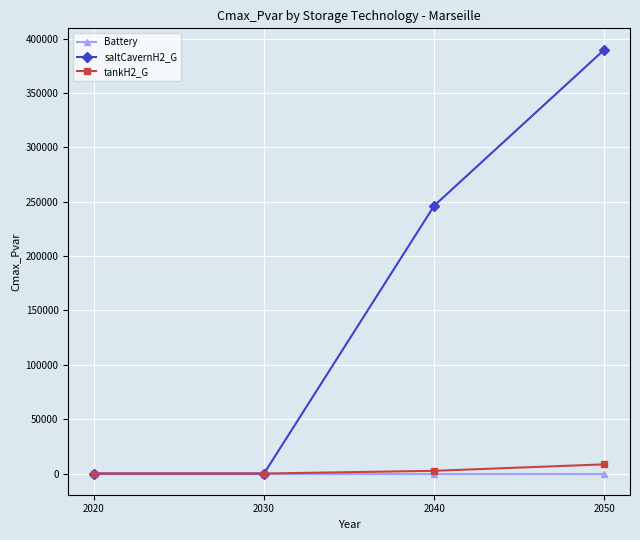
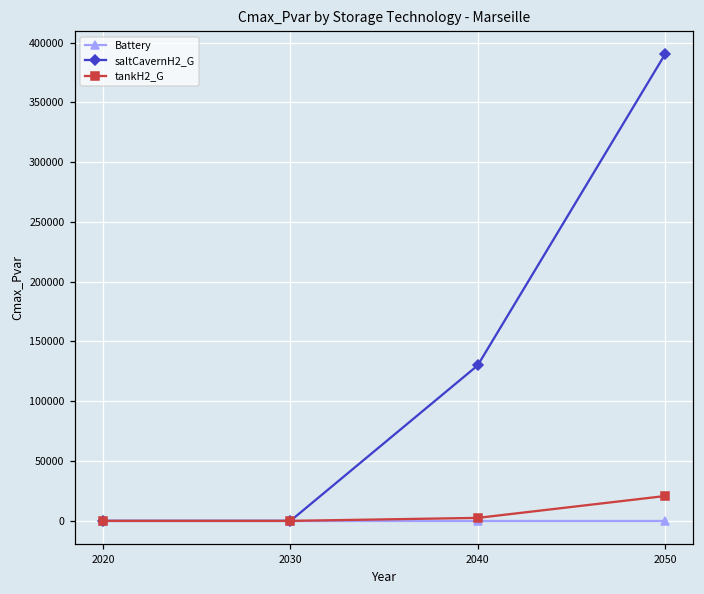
  {
    "Battery": {
      "2040": 0,
      "2050": 0
    },
    "saltCavernH2_G": {
-     "2040": 246000,
+     "2040": 130000,
      "2050": 390000
    },
    "tankH2_G": {
      "2040": 2000,
-     "2050": 8000
+     "2050": 21000
    }
  }
